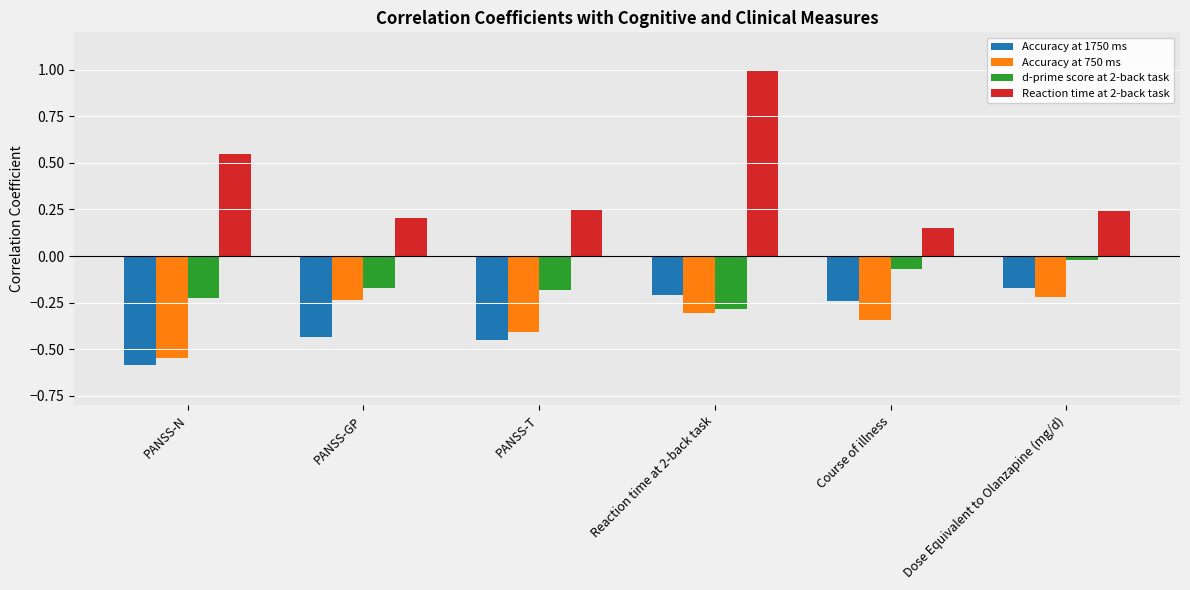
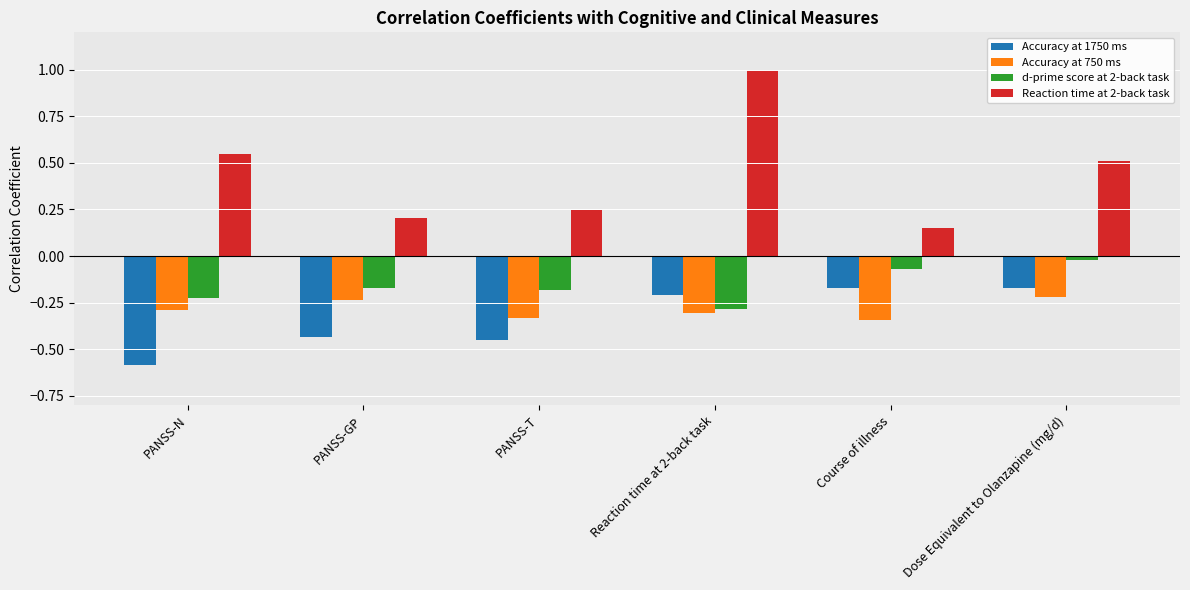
  {
    "Accuracy at 1750 ms": {
      "PANSS-N": -0.58,
      "PANSS-GP": -0.43,
      "PANSS-T": -0.45,
      "Reaction time at 2-back task": -0.21,
-     "Course of illness": -0.24,
+     "Course of illness": -0.17,
      "Dose Equivalent to Olanzapine (mg/d)": -0.17
    },
    "Accuracy at 750 ms": {
-     "PANSS-N": -0.55,
+     "PANSS-N": -0.29,
      "PANSS-GP": -0.23,
-     "PANSS-T": -0.41,
+     "PANSS-T": -0.33,
      "Reaction time at 2-back task": -0.30,
      "Course of illness": -0.35,
      "Dose Equivalent to Olanzapine (mg/d)": -0.22
    },
    "d-prime score at 2-back task": {
      "PANSS-N": -0.22,
      "PANSS-GP": -0.17,
      "PANSS-T": -0.18,
      "Reaction time at 2-back task": -0.29,
      "Course of illness": -0.07,
      "Dose Equivalent to Olanzapine (mg/d)": -0.02
    },
    "Reaction time at 2-back task": {
      "PANSS-N": 0.55,
      "PANSS-GP": 0.21,
      "PANSS-T": 0.25,
      "Reaction time at 2-back task": 1.00,
      "Course of illness": 0.15,
-     "Dose Equivalent to Olanzapine (mg/d)": 0.24
+     "Dose Equivalent to Olanzapine (mg/d)": 0.51
    }
  }
